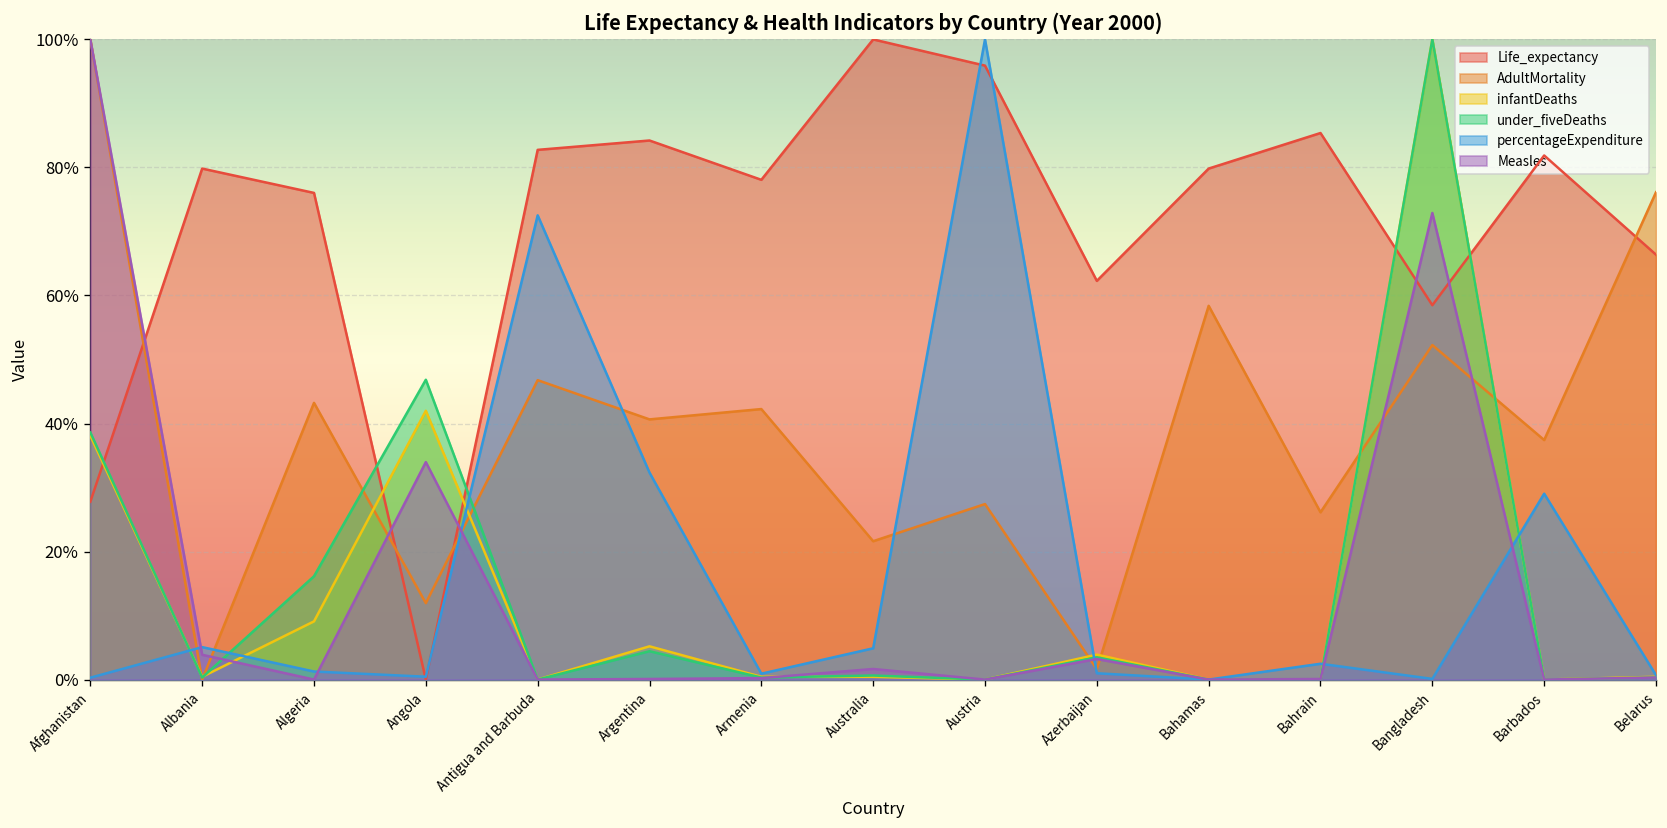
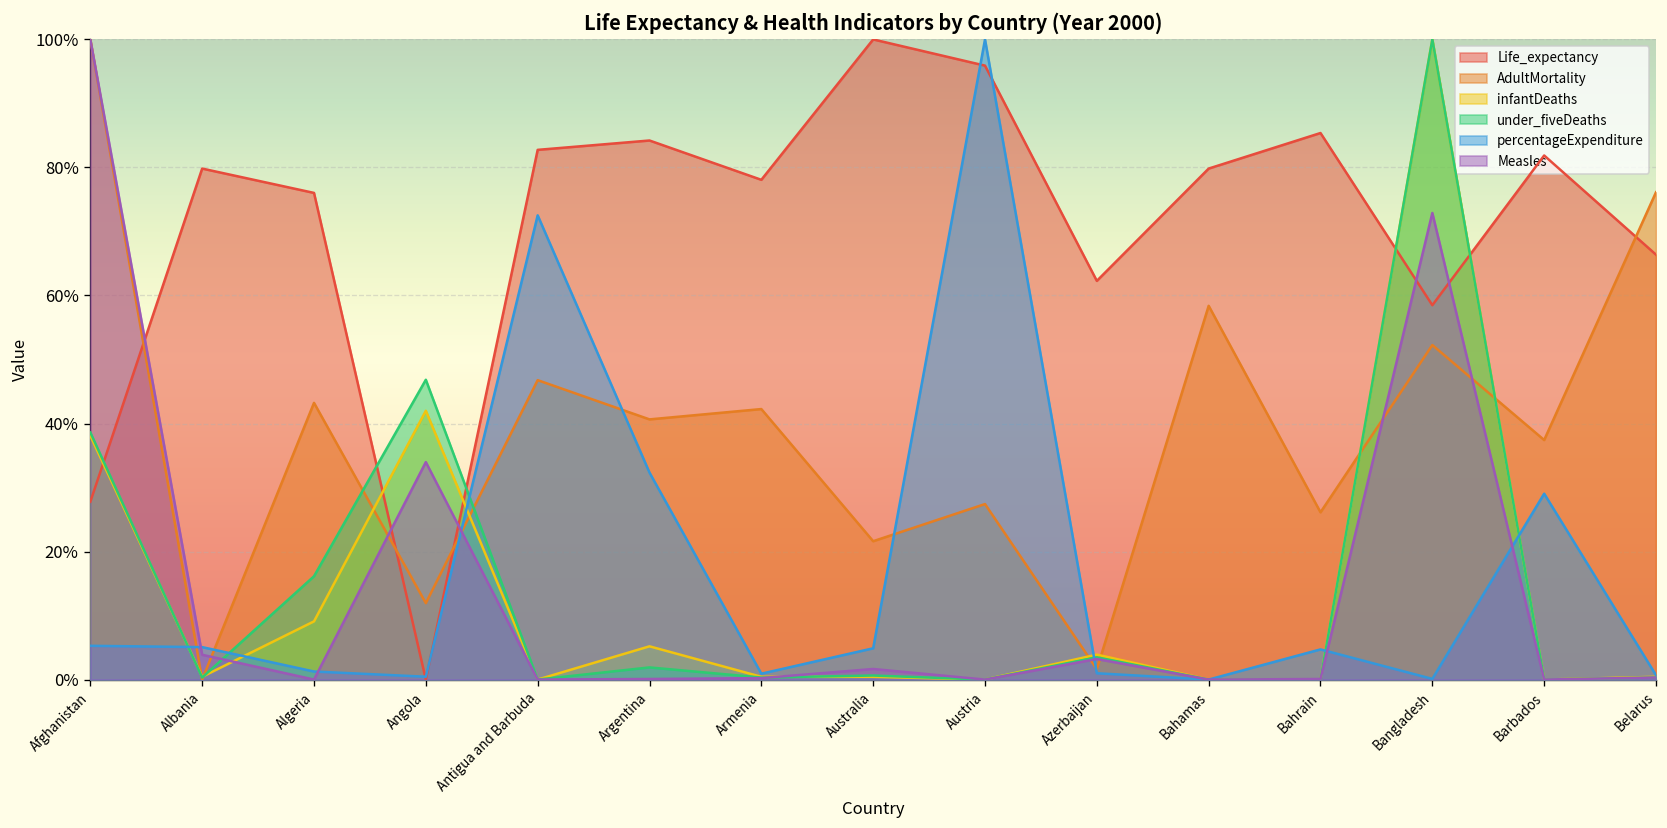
  {
    "under_fiveDeaths": {
      "Afghanistan": "39%",
      "Algeria": "16%",
      "Angola": "47%",
-     "Argentina": "4%"
+     "Argentina": "2%"
    },
    "percentageExpenditure": {
-     "Afghanistan": "0%",
+     "Afghanistan": "5%",
      "Albania": "5%",
      "Algeria": "1%",
      "Antigua and Barbuda": "73%",
      "Argentina": "32%",
      "Armenia": "1%",
      "Australia": "5%",
      "Austria": "100%",
      "Azerbaijan": "1%",
-     "Bahrain": "2%",
+     "Bahrain": "5%",
      "Bangladesh": "0%",
      "Barbados": "29%"
    },
    "Measles": {
      "Albania": "4%",
      "Algeria": "0%",
      "Angola": "34%",
      "Argentina": "0%",
      "Australia": "2%",
      "Bangladesh": "73%"
    }
  }
